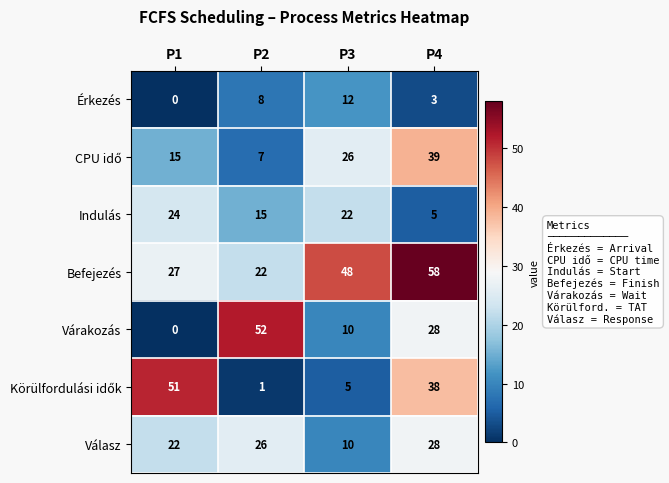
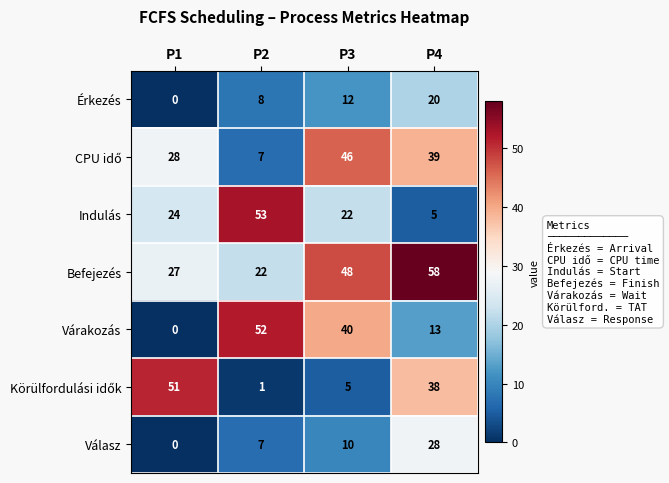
  {
    "Érkezés": {
      "P1": 0,
      "P2": 8,
      "P3": 12,
-     "P4": 3
+     "P4": 20
    },
    "CPU idő": {
-     "P1": 15,
+     "P1": 28,
      "P2": 7,
-     "P3": 26,
+     "P3": 46,
      "P4": 39
    },
    "Indulás": {
      "P1": 24,
-     "P2": 15,
+     "P2": 53,
      "P3": 22,
      "P4": 5
    },
    "Befejezés": {
      "P1": 27,
      "P2": 22,
      "P3": 48,
      "P4": 58
    },
    "Várakozás": {
      "P1": 0,
      "P2": 52,
-     "P3": 10,
-     "P4": 28
+     "P3": 40,
+     "P4": 13
    },
    "Körülfordulási idők": {
      "P1": 51,
      "P2": 1,
      "P3": 5,
      "P4": 38
    },
    "Válasz": {
-     "P1": 22,
-     "P2": 26,
+     "P1": 0,
+     "P2": 7,
      "P3": 10,
      "P4": 28
    }
  }
